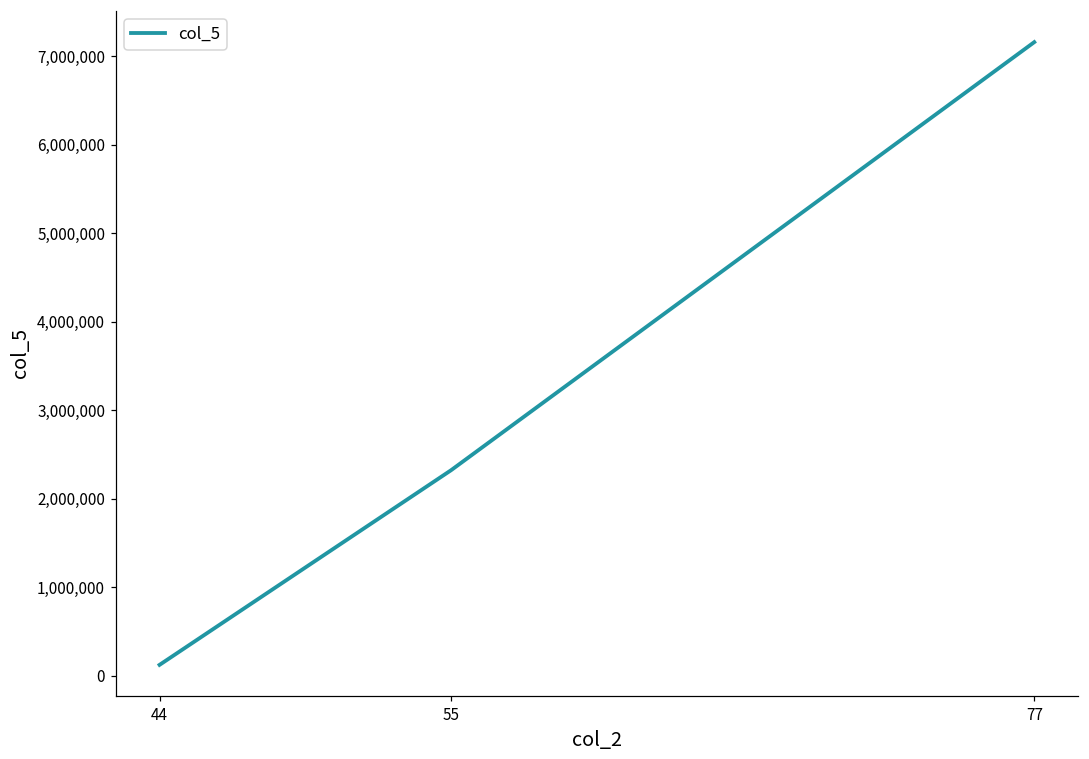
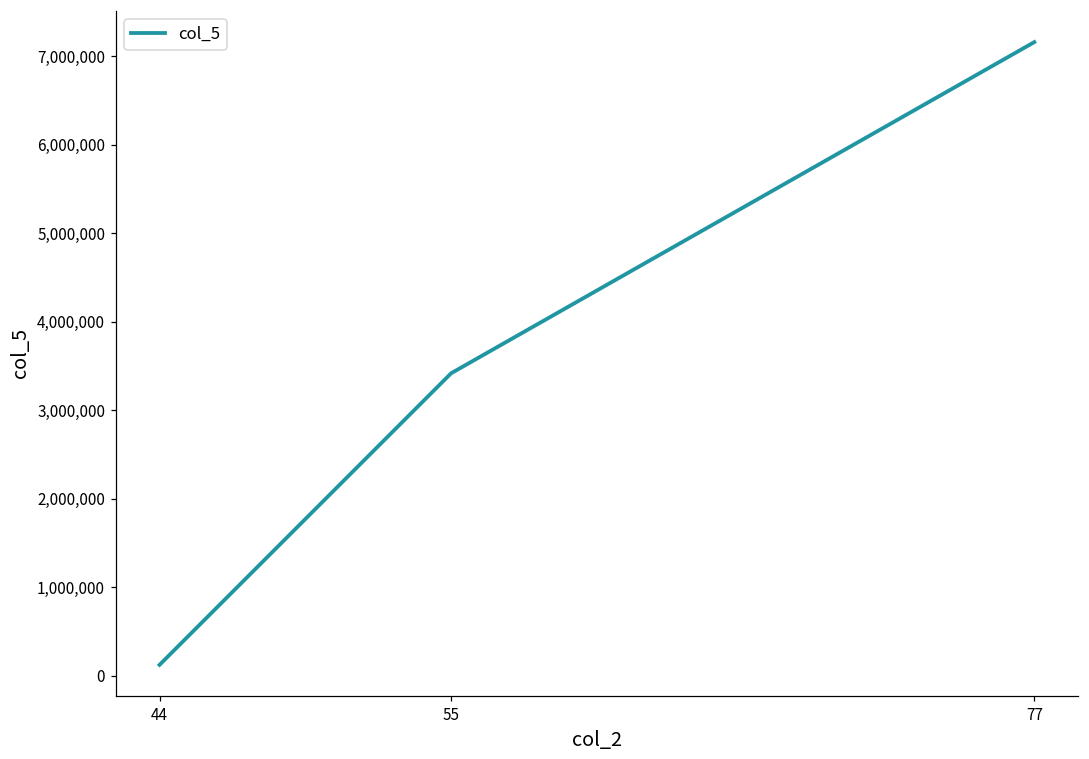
  {
    "44": "100,000",
-   "55": "2,300,000",
+   "55": "3,400,000",
    "77": "7,200,000"
  }
